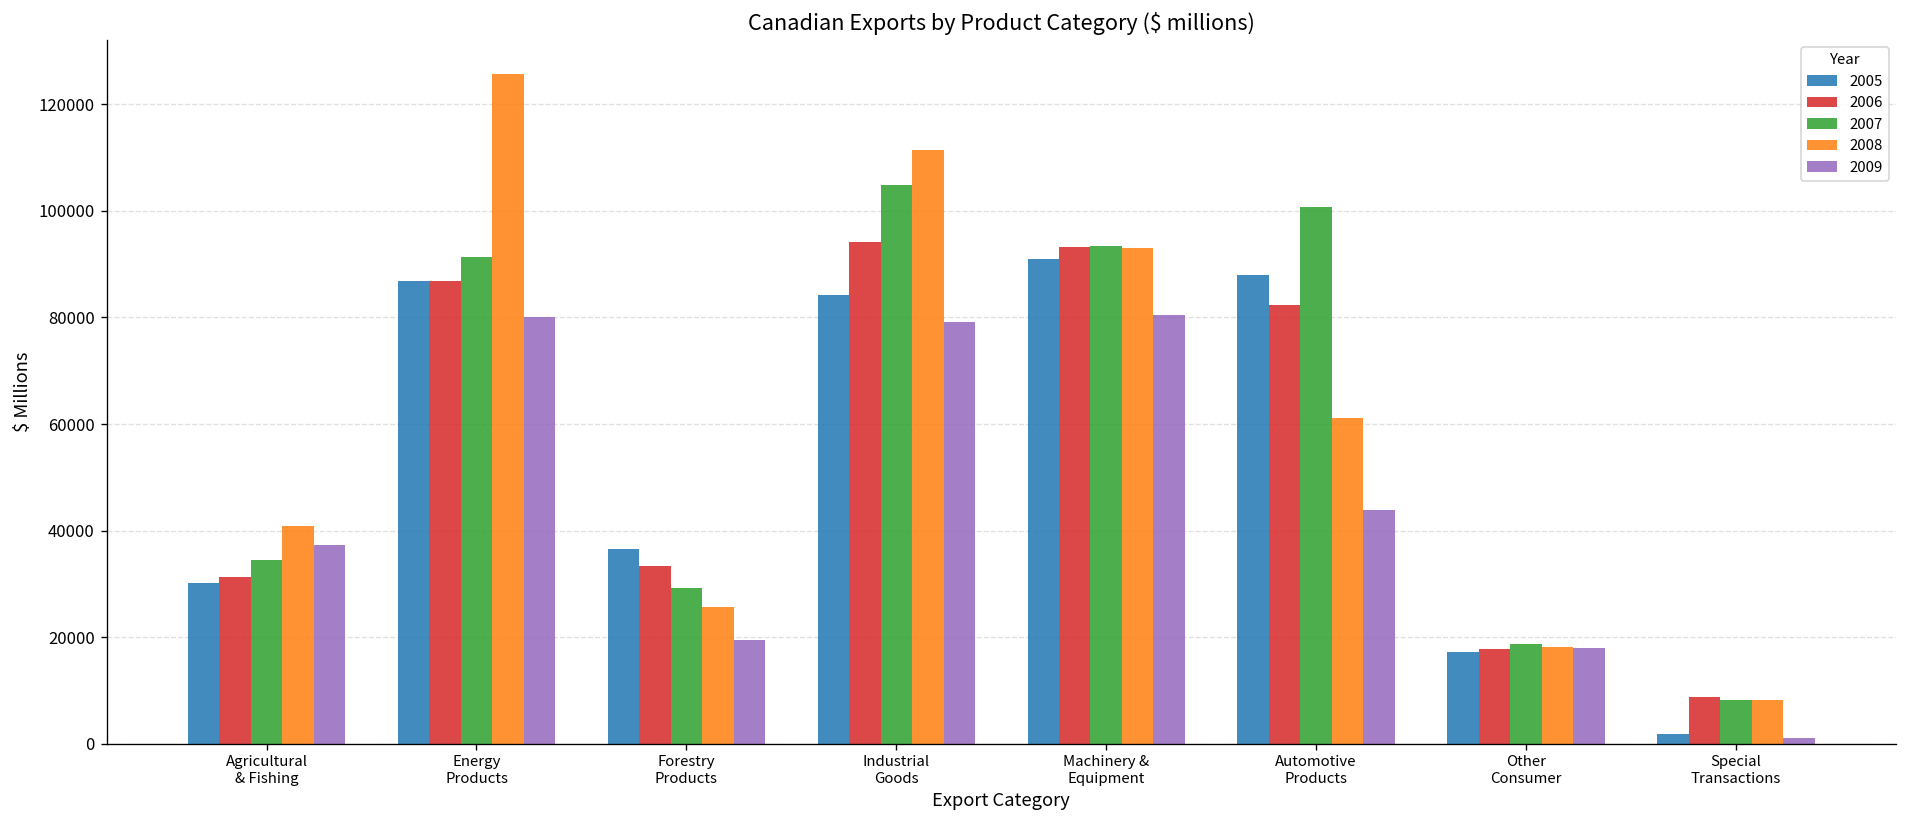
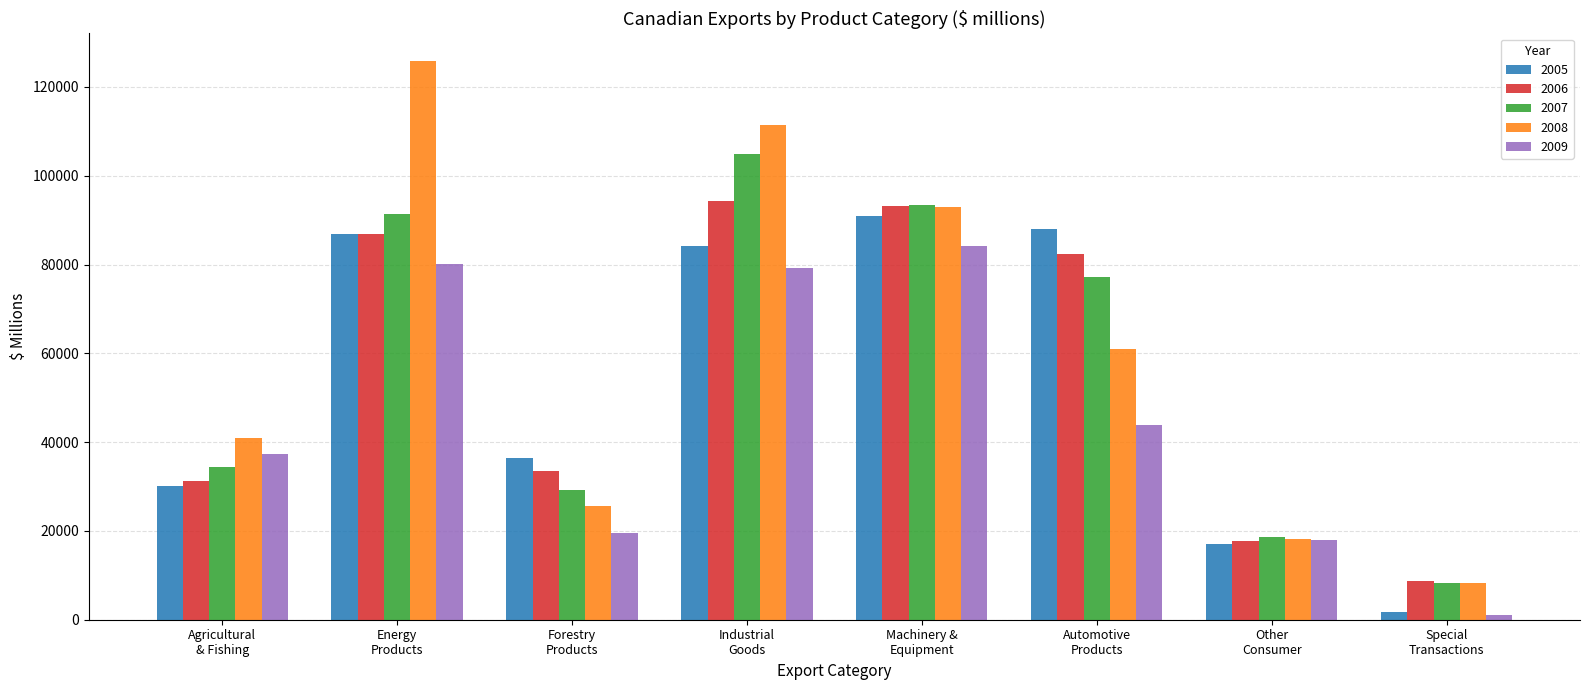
  {
    "2005": {
      "Agricultural & Fishing": 30000,
      "Energy Products": 87000,
      "Forestry Products": 36000,
      "Industrial Goods": 84000,
      "Machinery & Equipment": 91000,
      "Automotive Products": 88000,
      "Other Consumer": 17000,
      "Special Transactions": 2000
    },
    "2006": {
      "Agricultural & Fishing": 31000,
      "Energy Products": 87000,
      "Forestry Products": 33000,
      "Industrial Goods": 94000,
      "Machinery & Equipment": 93000,
      "Automotive Products": 82000,
      "Other Consumer": 18000,
      "Special Transactions": 9000
    },
    "2007": {
      "Agricultural & Fishing": 34000,
      "Energy Products": 91000,
      "Forestry Products": 29000,
      "Industrial Goods": 105000,
      "Machinery & Equipment": 93000,
-     "Automotive Products": 101000,
+     "Automotive Products": 77000,
      "Other Consumer": 19000,
      "Special Transactions": 8000
    },
    "2008": {
      "Agricultural & Fishing": 41000,
      "Energy Products": 126000,
      "Forestry Products": 26000,
      "Industrial Goods": 112000,
      "Machinery & Equipment": 93000,
      "Automotive Products": 61000,
      "Other Consumer": 18000,
      "Special Transactions": 8000
    },
    "2009": {
      "Agricultural & Fishing": 37000,
      "Energy Products": 80000,
      "Forestry Products": 19000,
      "Industrial Goods": 79000,
-     "Machinery & Equipment": 80000,
+     "Machinery & Equipment": 84000,
      "Automotive Products": 44000,
      "Other Consumer": 18000,
      "Special Transactions": 1000
    }
  }
